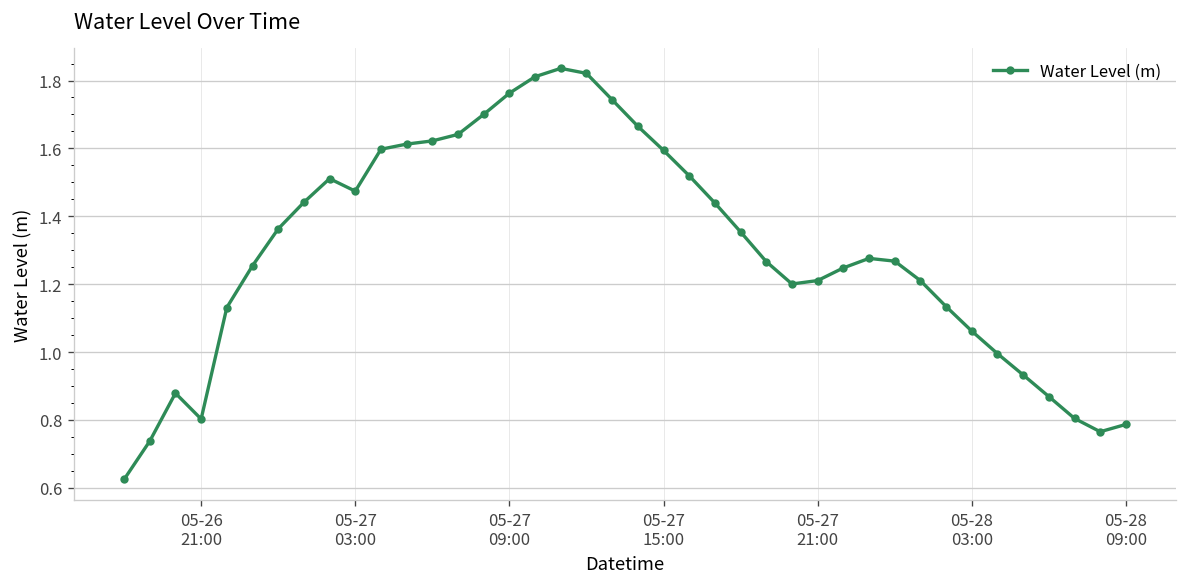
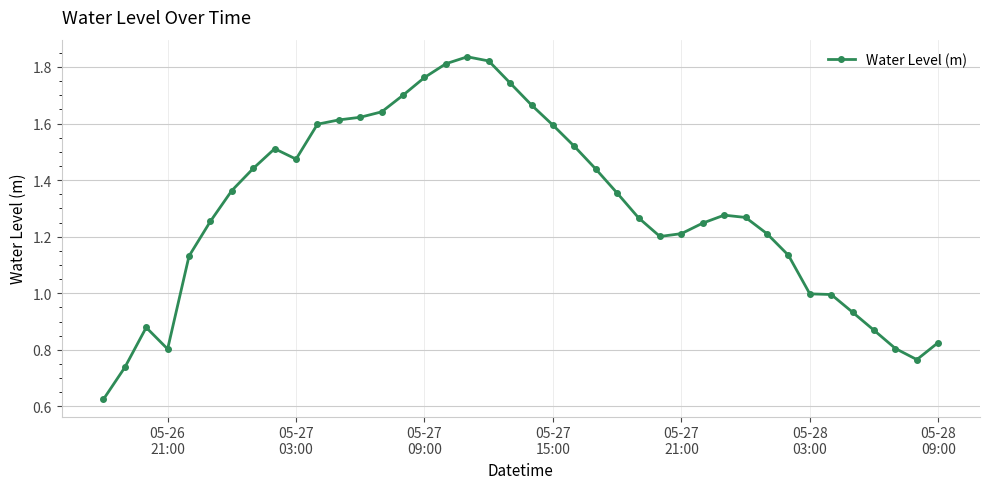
  {
    "05-26 21:00": 0.80,
    "05-27 03:00": 1.47,
    "05-27 09:00": 1.76,
    "05-27 15:00": 1.59,
    "05-27 21:00": 1.21,
-   "05-28 03:00": 1.06,
-   "05-28 09:00": 0.79
+   "05-28 03:00": 1.00,
+   "05-28 09:00": 0.83
  }
